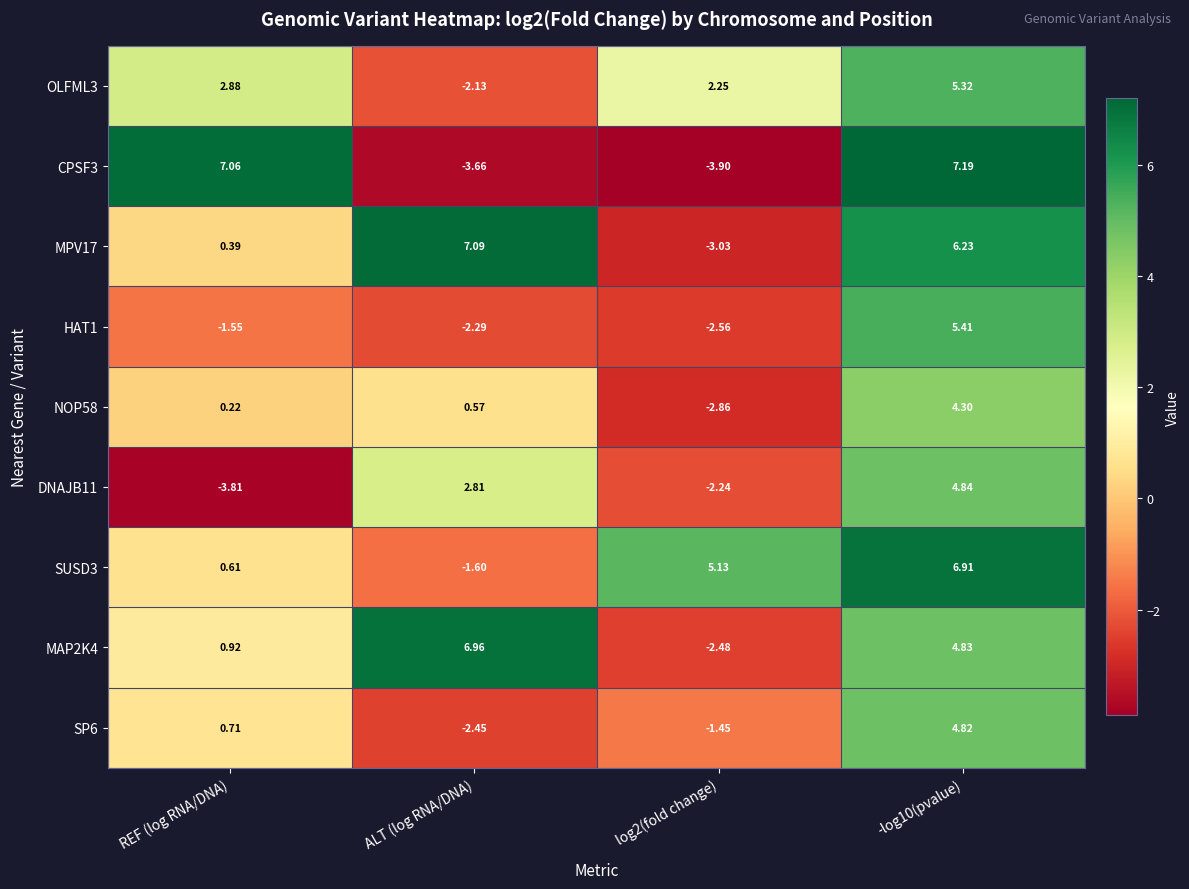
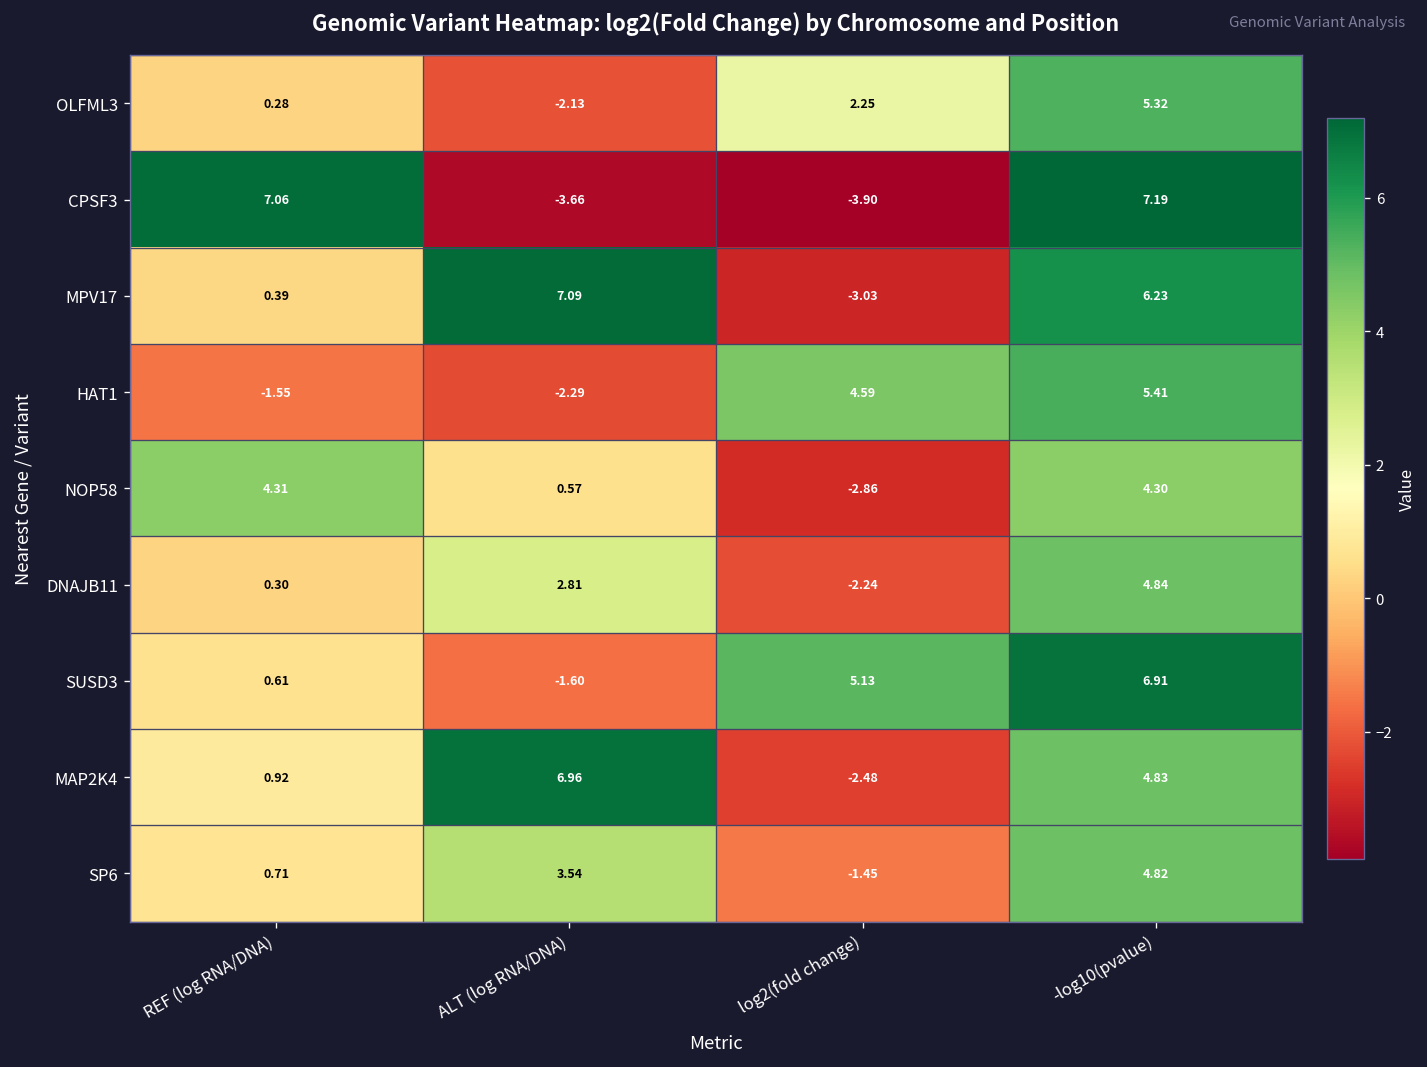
  {
    "OLFML3": {
-     "REF (log RNA/DNA)": 2.88,
+     "REF (log RNA/DNA)": 0.28,
      "ALT (log RNA/DNA)": -2.13,
      "log2(fold change)": 2.25,
      "-log10(pvalue)": 5.32
    },
    "CPSF3": {
      "REF (log RNA/DNA)": 7.06,
      "ALT (log RNA/DNA)": -3.66,
      "log2(fold change)": -3.90,
      "-log10(pvalue)": 7.19
    },
    "MPV17": {
      "REF (log RNA/DNA)": 0.39,
      "ALT (log RNA/DNA)": 7.09,
      "log2(fold change)": -3.03,
      "-log10(pvalue)": 6.23
    },
    "HAT1": {
      "REF (log RNA/DNA)": -1.55,
      "ALT (log RNA/DNA)": -2.29,
-     "log2(fold change)": -2.56,
+     "log2(fold change)": 4.59,
      "-log10(pvalue)": 5.41
    },
    "NOP58": {
-     "REF (log RNA/DNA)": 0.22,
+     "REF (log RNA/DNA)": 4.31,
      "ALT (log RNA/DNA)": 0.57,
      "log2(fold change)": -2.86,
      "-log10(pvalue)": 4.30
    },
    "DNAJB11": {
-     "REF (log RNA/DNA)": -3.81,
+     "REF (log RNA/DNA)": 0.30,
      "ALT (log RNA/DNA)": 2.81,
      "log2(fold change)": -2.24,
      "-log10(pvalue)": 4.84
    },
    "SUSD3": {
      "REF (log RNA/DNA)": 0.61,
      "ALT (log RNA/DNA)": -1.60,
      "log2(fold change)": 5.13,
      "-log10(pvalue)": 6.91
    },
    "MAP2K4": {
      "REF (log RNA/DNA)": 0.92,
      "ALT (log RNA/DNA)": 6.96,
      "log2(fold change)": -2.48,
      "-log10(pvalue)": 4.83
    },
    "SP6": {
      "REF (log RNA/DNA)": 0.71,
-     "ALT (log RNA/DNA)": -2.45,
+     "ALT (log RNA/DNA)": 3.54,
      "log2(fold change)": -1.45,
      "-log10(pvalue)": 4.82
    }
  }
